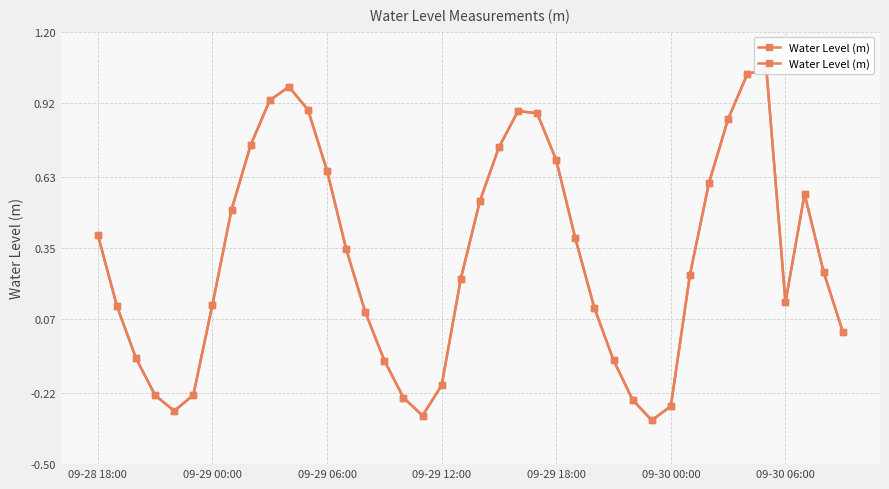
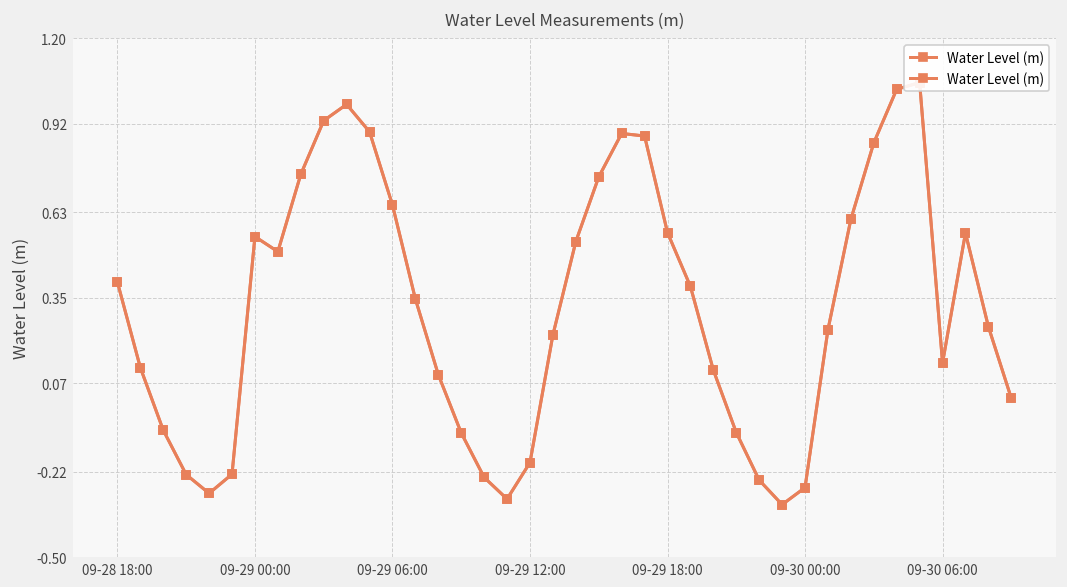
  {
    "09-28 18:00": 0.40,
-   "09-29 00:00": 0.13,
+   "09-29 00:00": 0.55,
    "09-29 06:00": 0.65,
    "09-29 12:00": -0.19,
-   "09-29 18:00": 0.69,
+   "09-29 18:00": 0.56,
    "09-30 00:00": -0.27,
    "09-30 06:00": 0.14
  }
